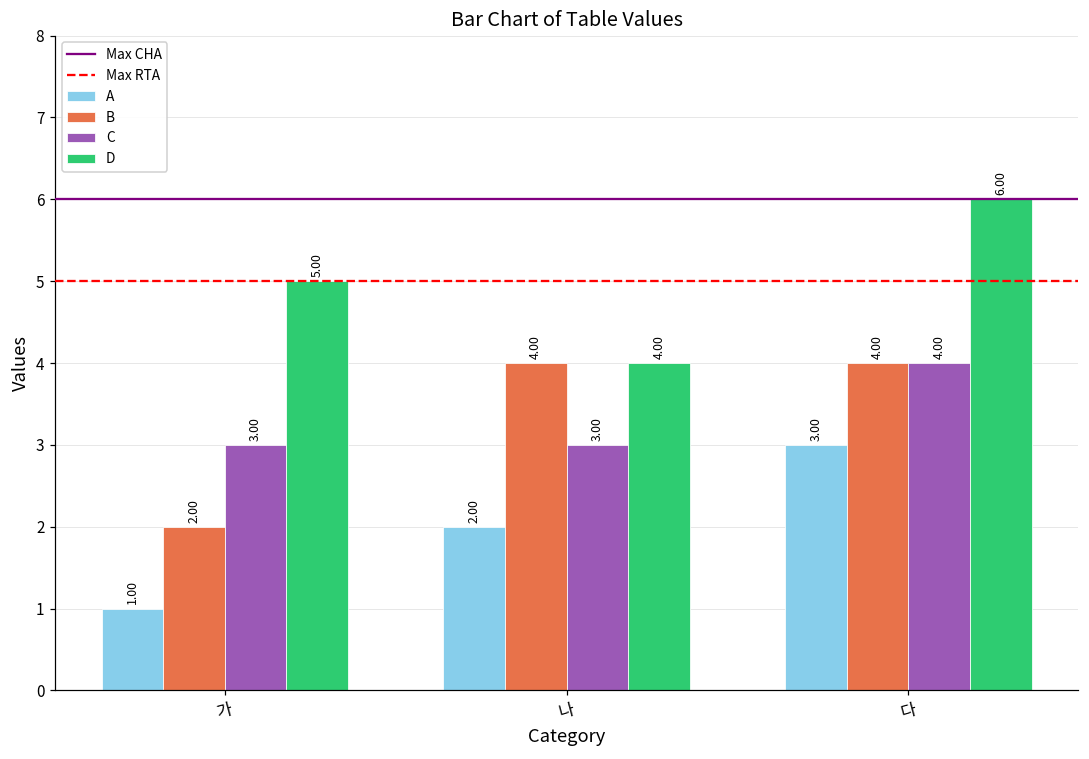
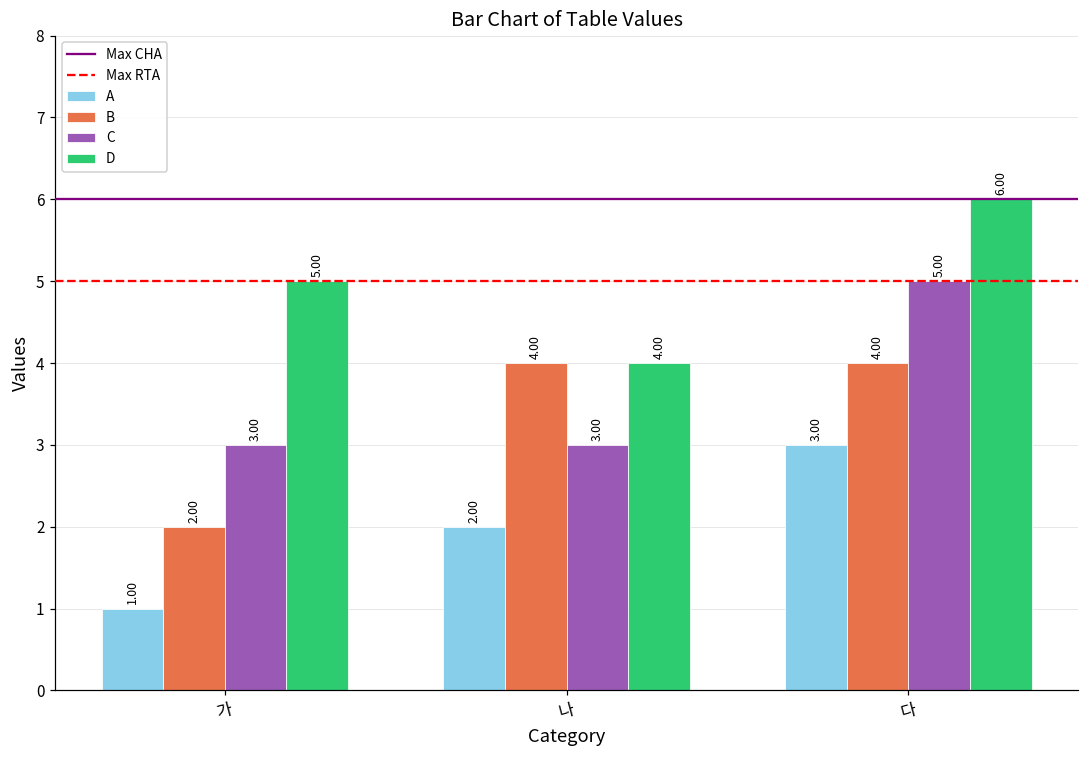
  {
    "A": {
      "가": 1.00,
      "나": 2.00,
      "다": 3.00
    },
    "B": {
      "가": 2.00,
      "나": 4.00,
      "다": 4.00
    },
    "C": {
      "가": 3.00,
      "나": 3.00,
-     "다": 4.00
+     "다": 5.00
    },
    "D": {
      "가": 5.00,
      "나": 4.00,
      "다": 6.00
    }
  }
